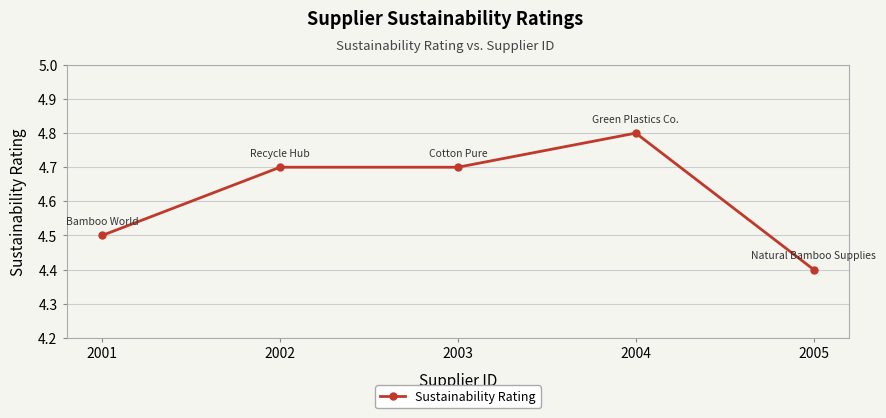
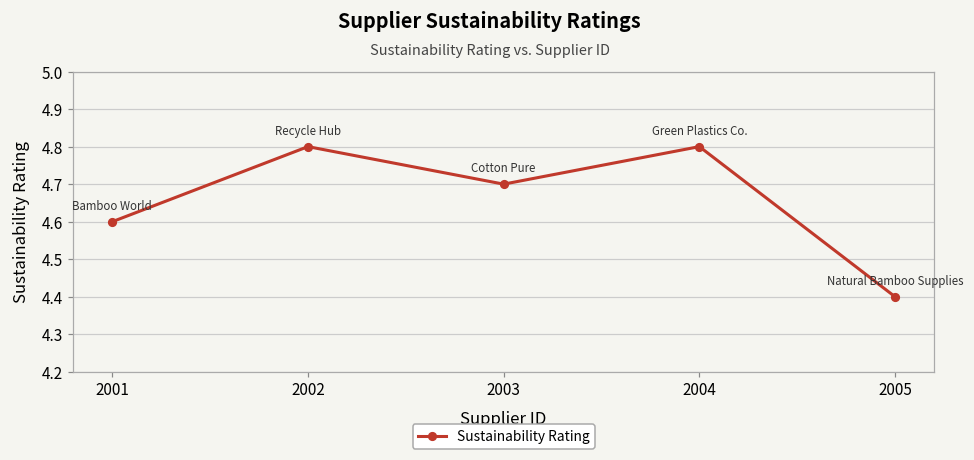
  {
-   "2001": 4.5,
-   "2002": 4.7,
+   "2001": 4.6,
+   "2002": 4.8,
    "2003": 4.7,
    "2004": 4.8,
    "2005": 4.4
  }
